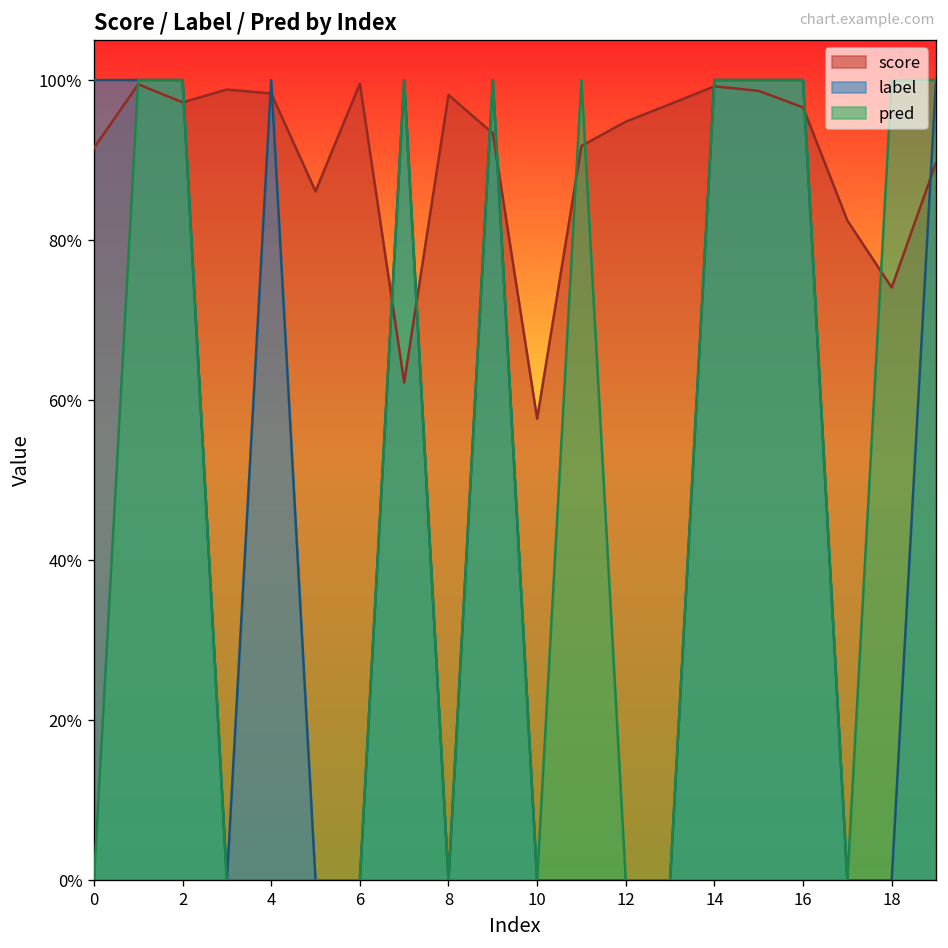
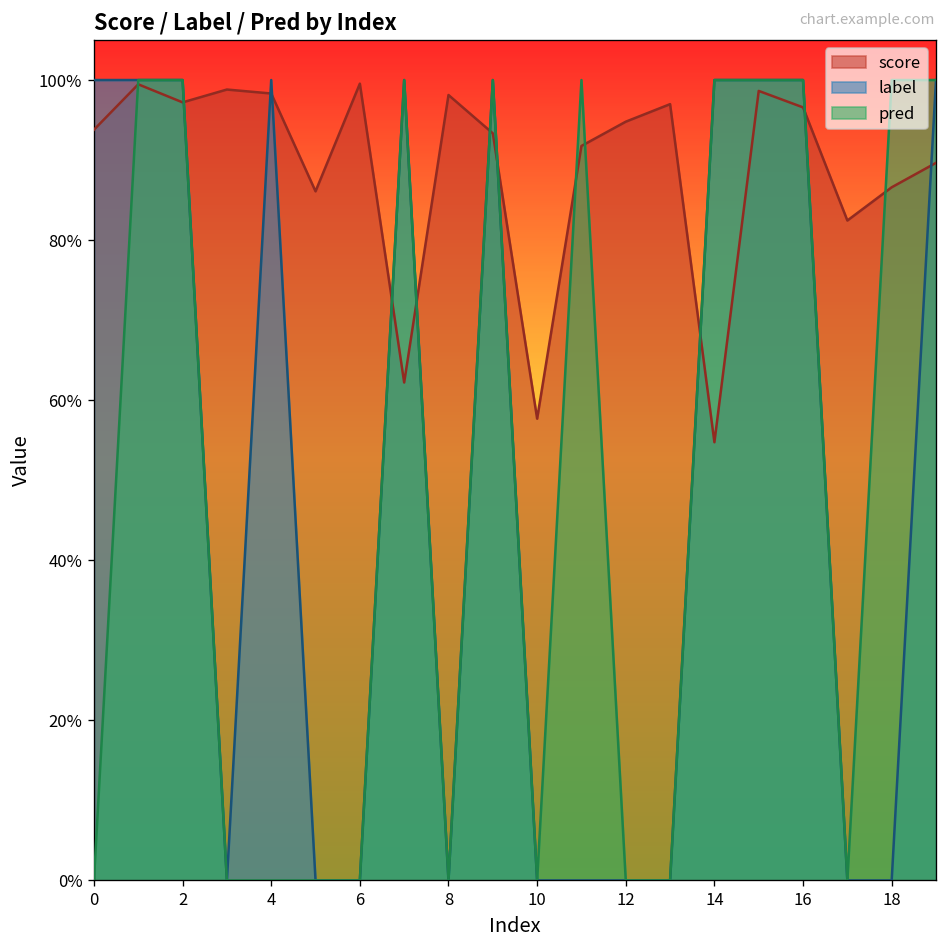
  {
    "score": {
-     "0": "92%",
+     "0": "94%",
      "2": "97%",
      "4": "98%",
      "6": "100%",
      "8": "98%",
      "10": "58%",
      "12": "95%",
-     "14": "99%",
+     "14": "55%",
      "16": "97%",
-     "18": "74%"
+     "18": "87%"
    },
    "label": {
      "0": "100%",
      "4": "100%",
      "18": "0%"
    },
    "pred": {
      "0": "0%",
      "4": "0%"
    }
  }
